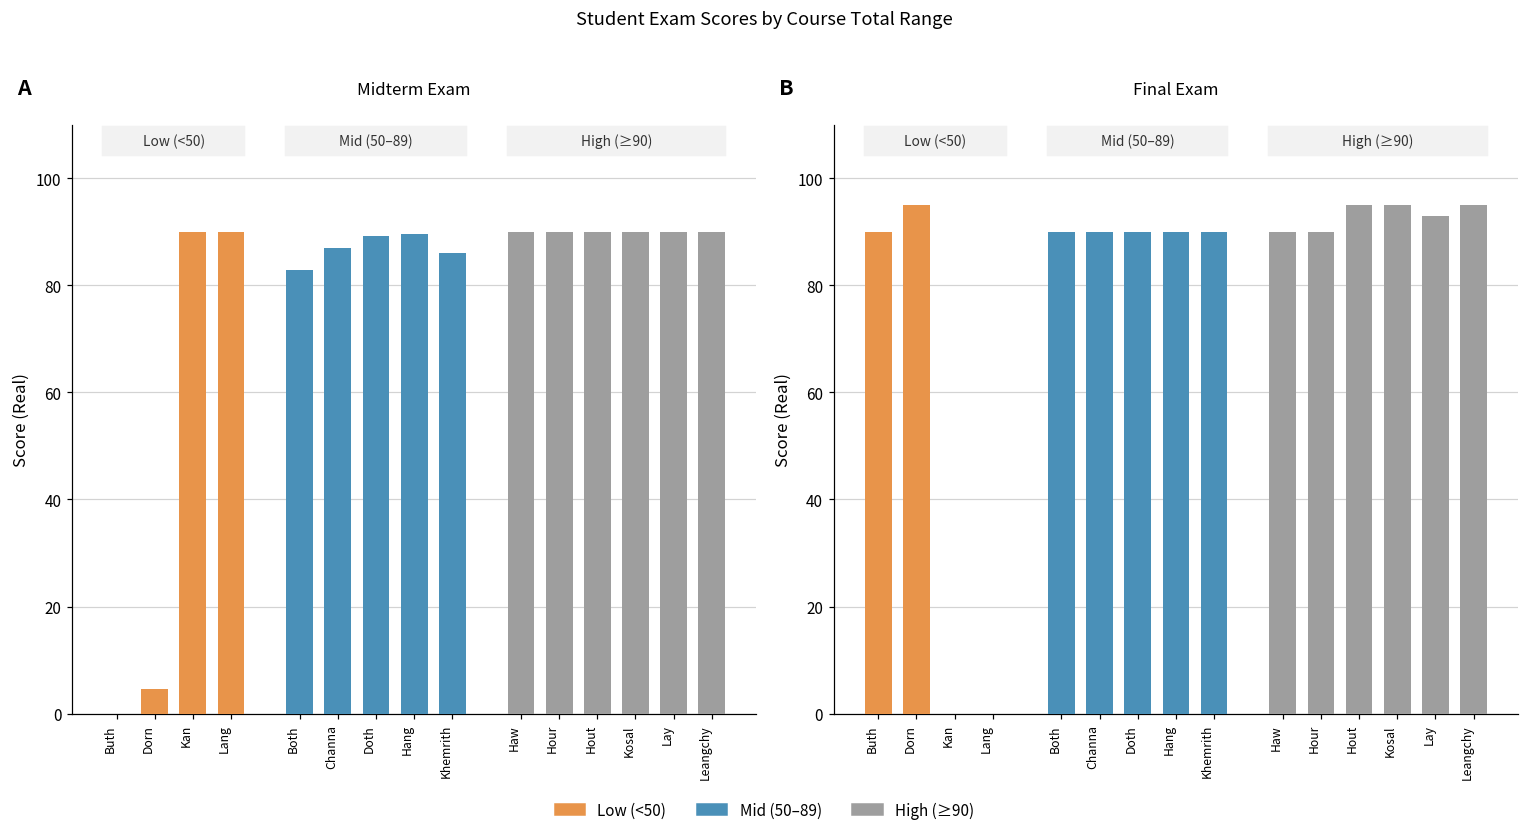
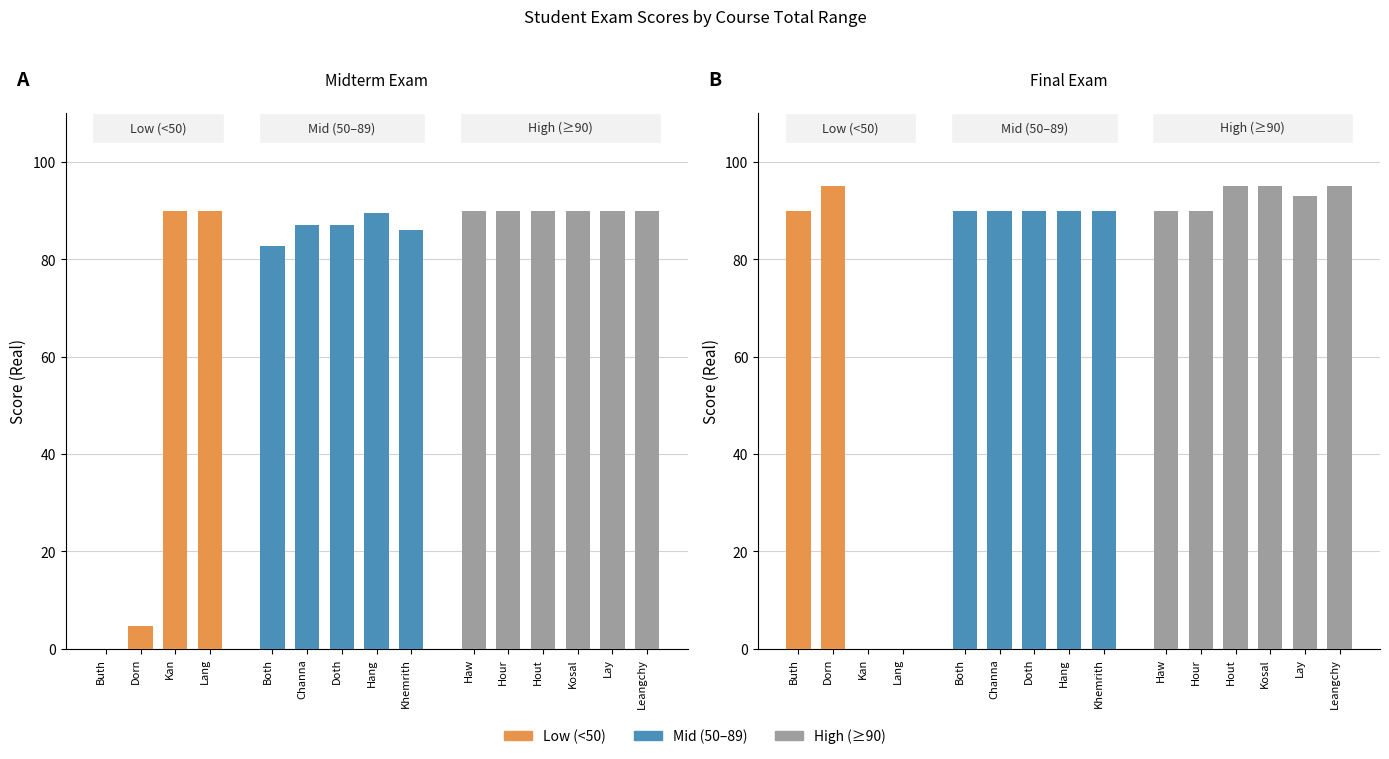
  {
    "Midterm Exam": {
      "Buth": 0,
      "Dorn": 5,
      "Kan": 90,
      "Lang": 90,
      "Both": 83,
      "Channa": 87,
-     "Doth": 89,
+     "Doth": 87,
      "Hang": 90,
      "Khemrith": 86,
      "Haw": 90,
      "Hour": 90,
      "Hout": 90,
      "Kosal": 90,
      "Lay": 90,
      "Leangchy": 90
    },
    "Final Exam": {
      "Buth": 90,
      "Dorn": 95,
      "Kan": 0,
      "Lang": 0,
      "Both": 90,
      "Channa": 90,
      "Doth": 90,
      "Hang": 90,
      "Khemrith": 90,
      "Haw": 90,
      "Hour": 90,
      "Hout": 95,
      "Kosal": 95,
      "Lay": 93,
      "Leangchy": 95
    }
  }
